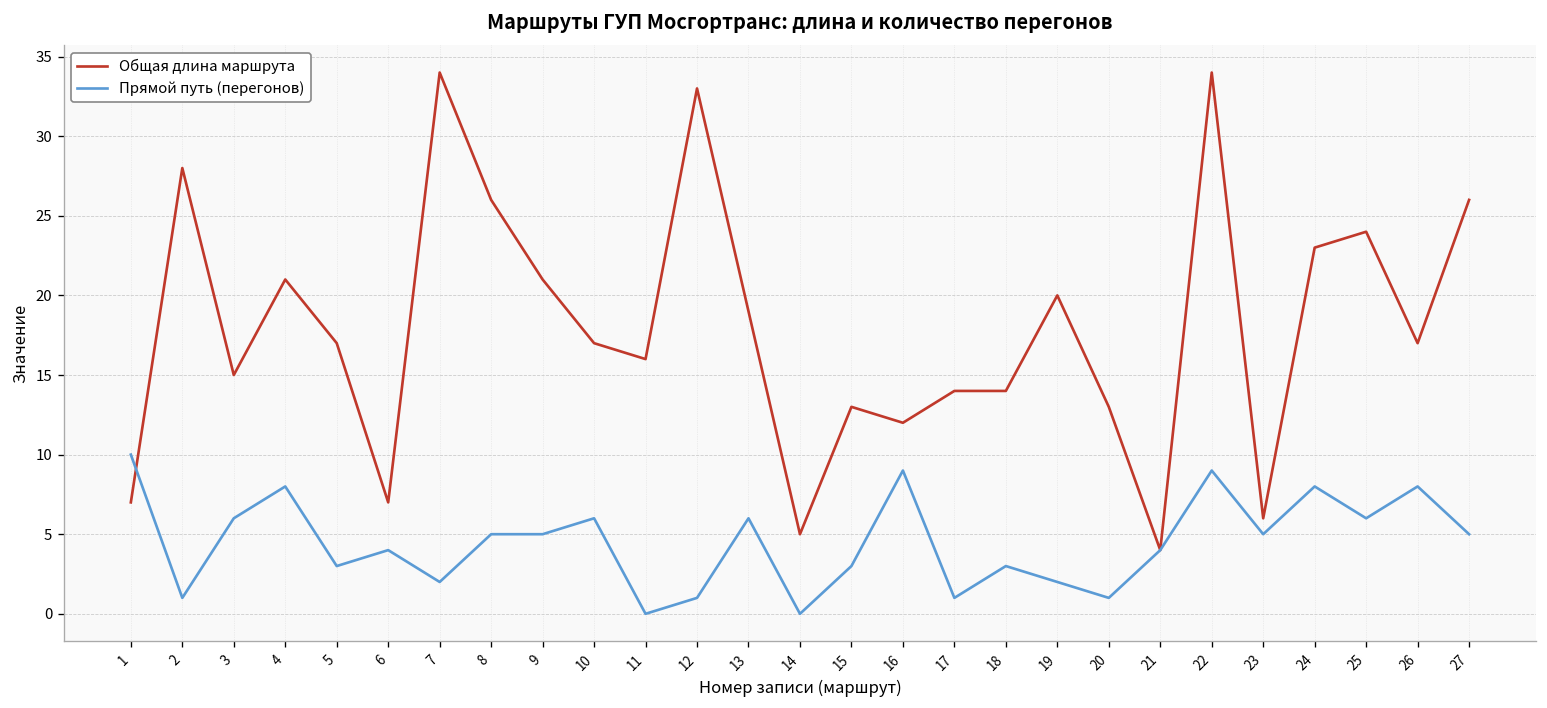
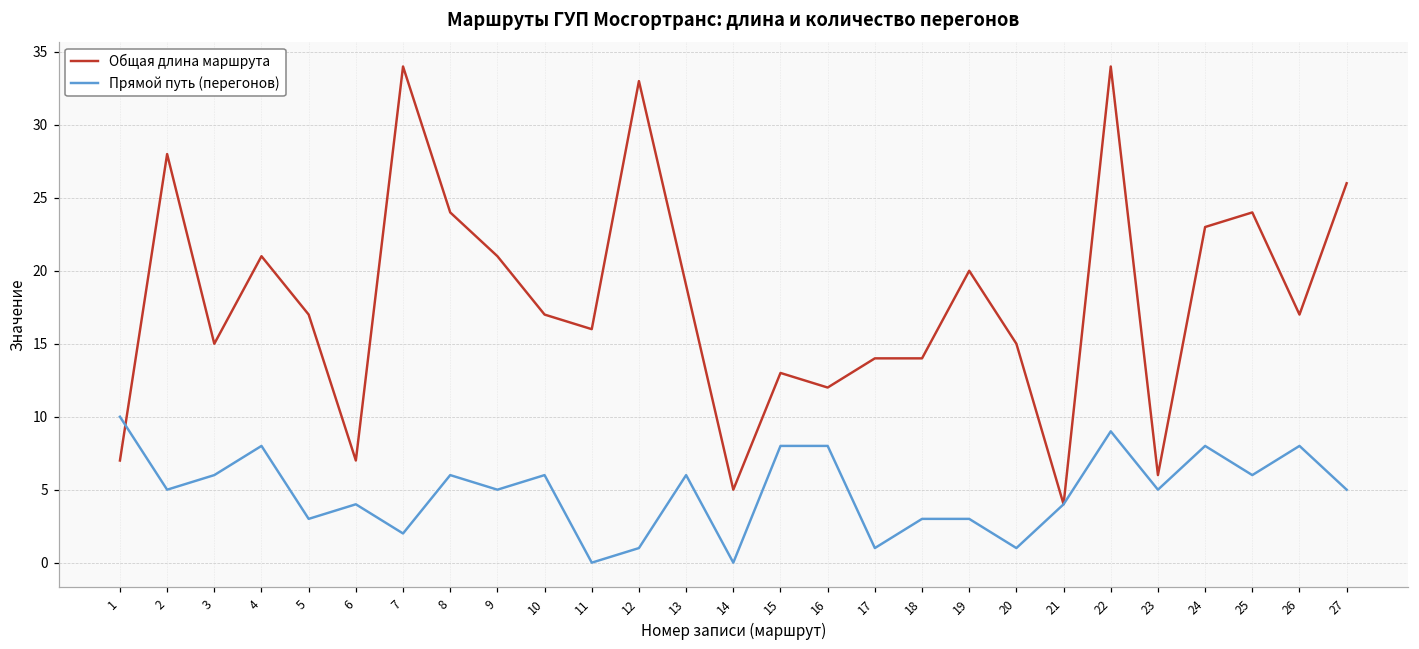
  {
    "Общая длина маршрута": {
      "1": 7,
      "2": 28,
      "3": 15,
      "4": 21,
      "5": 17,
      "6": 7,
      "7": 34,
-     "8": 26,
+     "8": 24,
      "9": 21,
      "10": 17,
      "11": 16,
      "12": 33,
      "13": 19,
      "14": 5,
      "15": 13,
      "16": 12,
      "17": 14,
      "18": 14,
      "19": 20,
-     "20": 13,
+     "20": 15,
      "22": 34,
      "23": 6,
      "24": 23,
      "25": 24,
      "26": 17,
      "27": 26
    },
    "Прямой путь (перегонов)": {
      "1": 10,
-     "2": 1,
+     "2": 5,
      "3": 6,
      "4": 8,
      "5": 3,
      "6": 4,
      "7": 2,
-     "8": 5,
+     "8": 6,
      "9": 5,
      "10": 6,
      "11": 0,
      "12": 1,
      "13": 6,
      "14": 0,
-     "15": 3,
-     "16": 9,
+     "15": 8,
+     "16": 8,
      "17": 1,
      "18": 3,
-     "19": 2,
+     "19": 3,
      "20": 1,
      "22": 9,
      "23": 5,
      "24": 8,
      "25": 6,
      "26": 8,
      "27": 5
    }
  }
